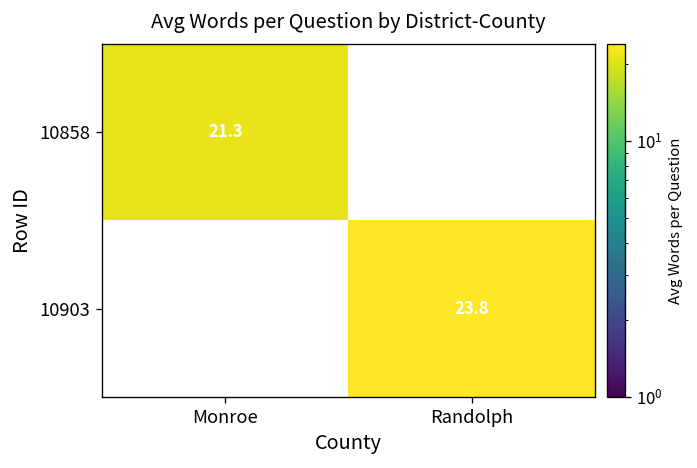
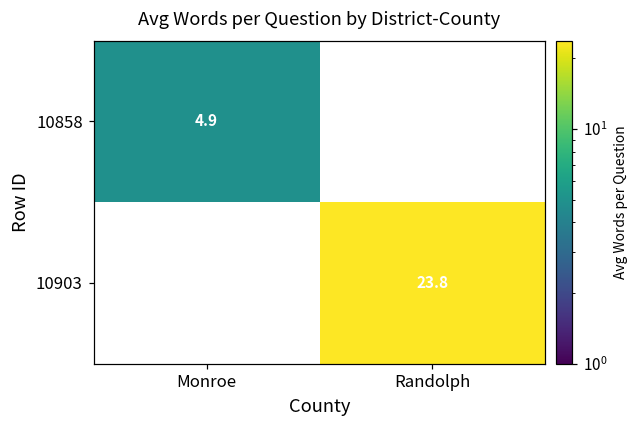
  {
    "10858": {
-     "Monroe": 21.3
+     "Monroe": 4.9
    },
    "10903": {
      "Randolph": 23.8
    }
  }
